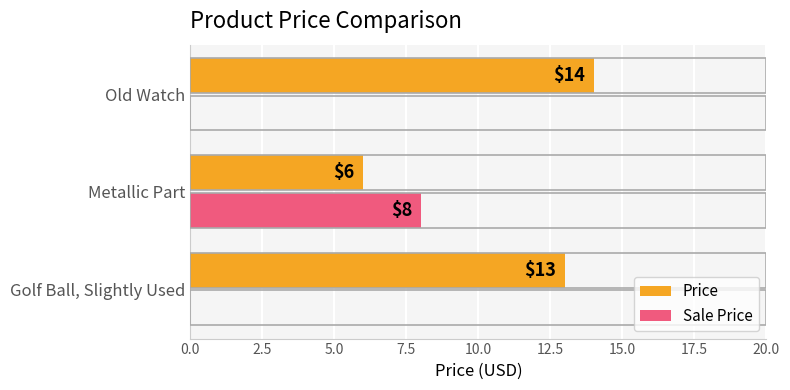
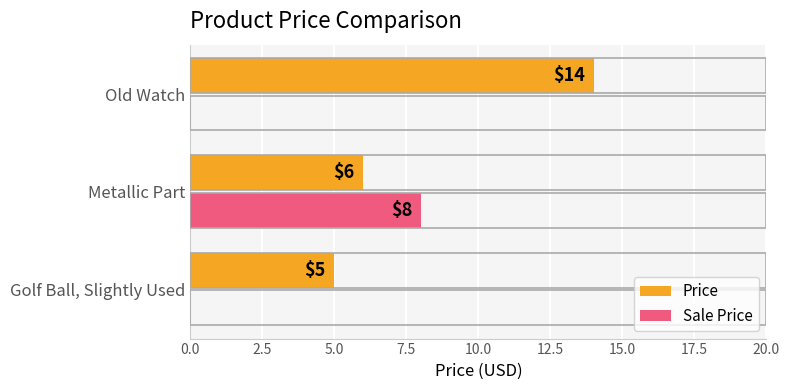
  {
    "Price": {
      "Old Watch": "$14",
      "Metallic Part": "$6",
-     "Golf Ball, Slightly Used": "$13"
+     "Golf Ball, Slightly Used": "$5"
    },
    "Sale Price": {
      "Metallic Part": "$8"
    }
  }
